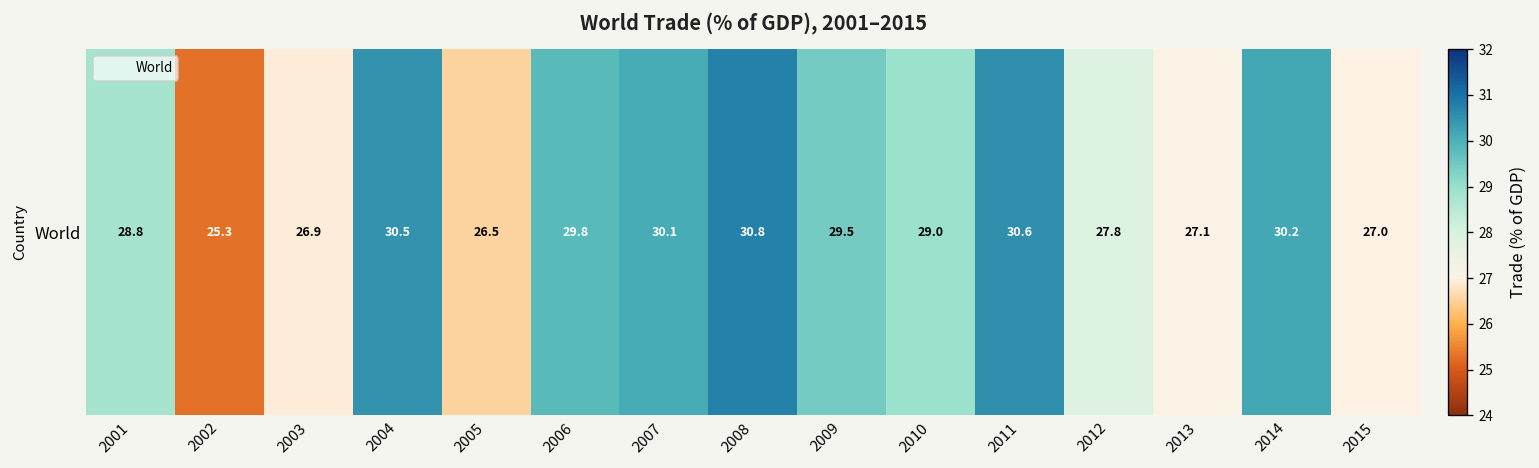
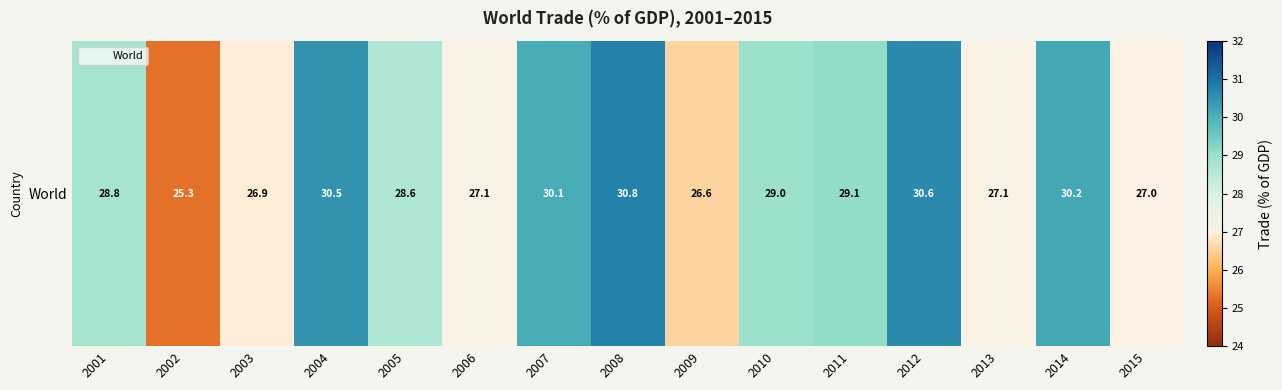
  {
    "World": {
      "2001": 28.8,
      "2002": 25.3,
      "2003": 26.9,
      "2004": 30.5,
-     "2005": 26.5,
-     "2006": 29.8,
+     "2005": 28.6,
+     "2006": 27.1,
      "2007": 30.1,
      "2008": 30.8,
-     "2009": 29.5,
+     "2009": 26.6,
      "2010": 29.0,
-     "2011": 30.6,
-     "2012": 27.8,
+     "2011": 29.1,
+     "2012": 30.6,
      "2013": 27.1,
      "2014": 30.2,
      "2015": 27.0
    }
  }
